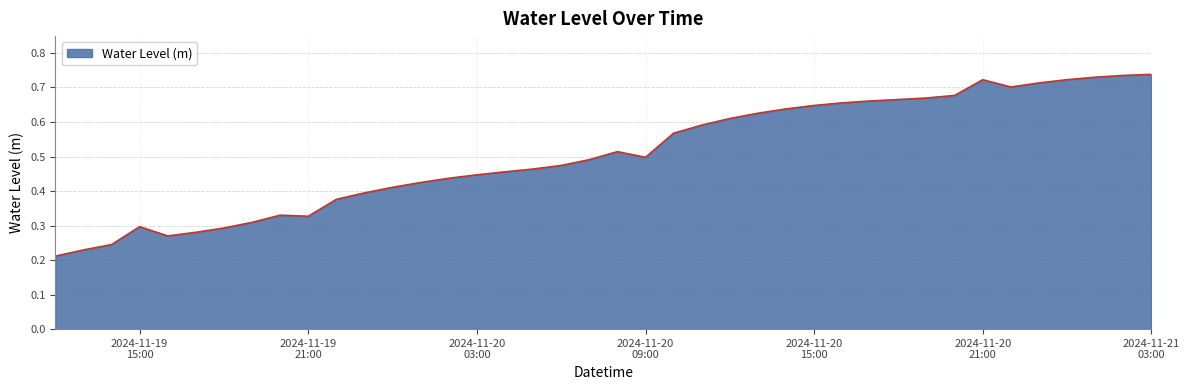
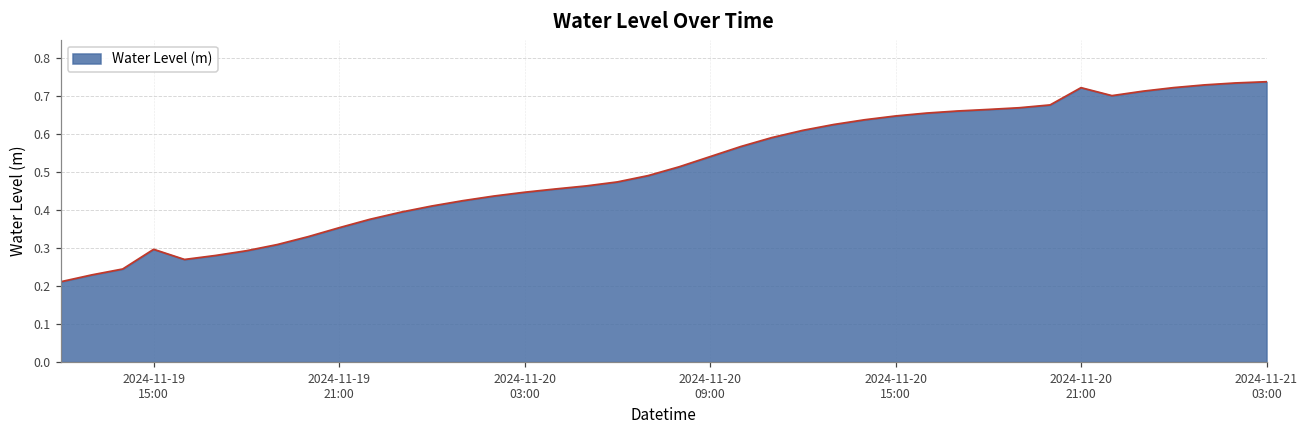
  {
    "2024-11-19 15:00": 0.30,
-   "2024-11-19 21:00": 0.33,
+   "2024-11-19 21:00": 0.35,
    "2024-11-20 03:00": 0.45,
-   "2024-11-20 09:00": 0.50,
+   "2024-11-20 09:00": 0.54,
    "2024-11-20 15:00": 0.65,
    "2024-11-20 21:00": 0.72,
    "2024-11-21 03:00": 0.74
  }
